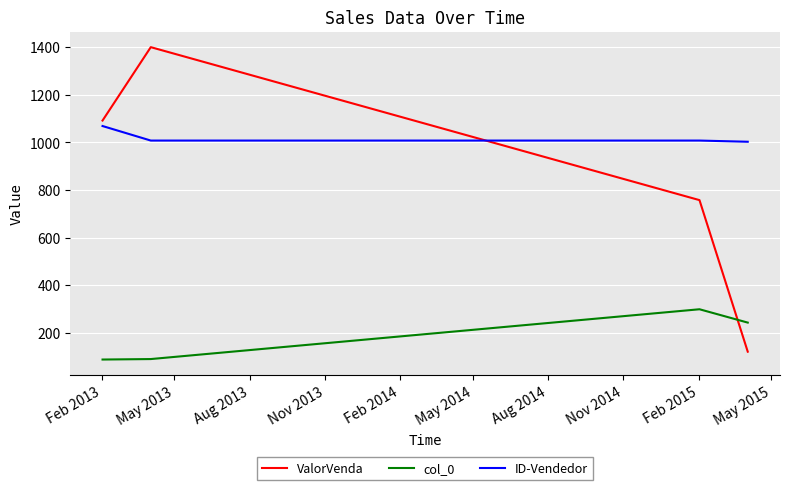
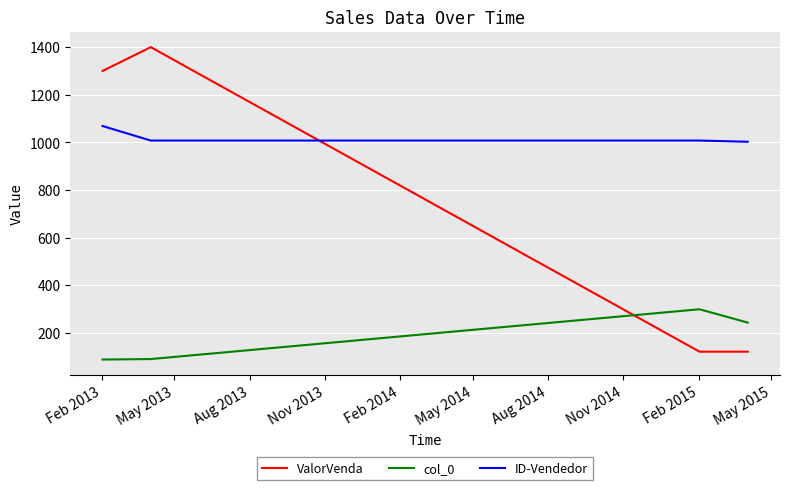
  {
    "ValorVenda": {
-     "Feb 2013": 1090,
-     "Feb 2015": 760
+     "Feb 2013": 1300,
+     "Feb 2015": 120
    },
    "col_0": {
      "Feb 2013": 90,
      "Feb 2015": 300
    },
    "ID-Vendedor": {
      "Feb 2013": 1070,
      "Feb 2015": 1010
    }
  }
